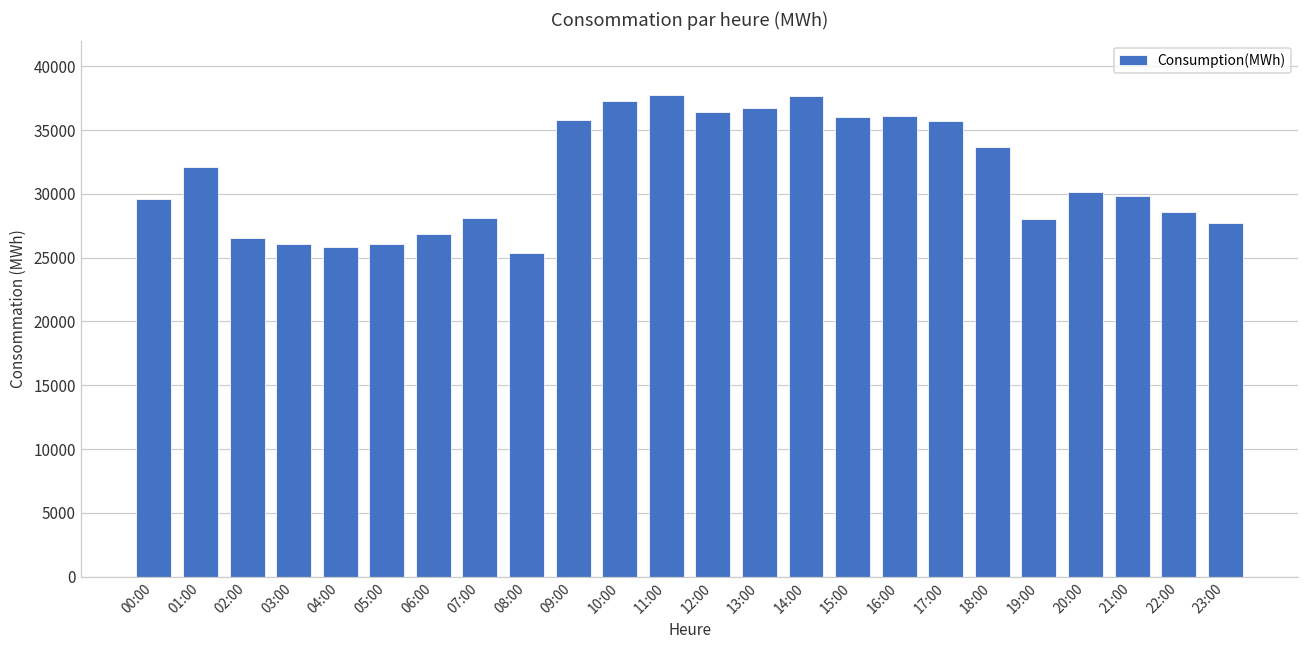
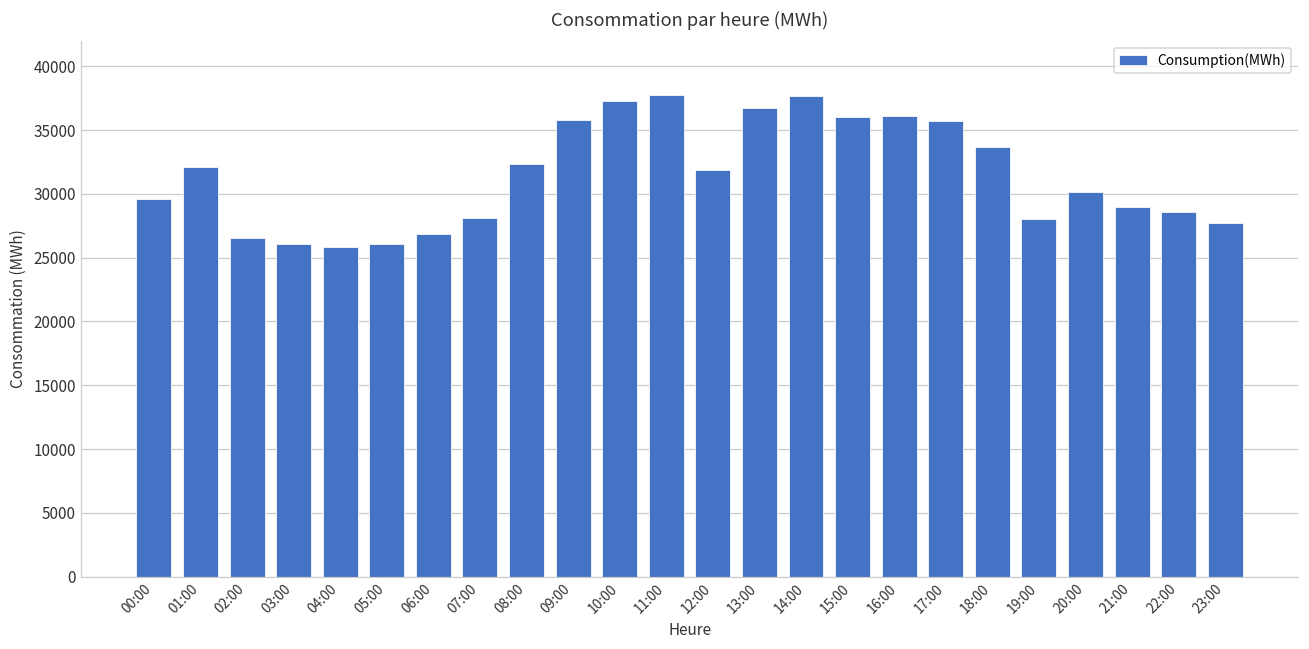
  {
    "00:00": 29600,
    "01:00": 32100,
    "02:00": 26500,
    "03:00": 26100,
    "04:00": 25900,
    "05:00": 26100,
    "06:00": 26900,
    "07:00": 28100,
-   "08:00": 25400,
+   "08:00": 32300,
    "09:00": 35800,
    "10:00": 37300,
    "11:00": 37800,
-   "12:00": 36500,
+   "12:00": 31900,
    "13:00": 36800,
    "14:00": 37700,
    "15:00": 36000,
    "16:00": 36100,
    "17:00": 35800,
    "18:00": 33700,
    "19:00": 28100,
    "20:00": 30100,
-   "21:00": 29800,
+   "21:00": 29000,
    "22:00": 28600,
    "23:00": 27700
  }
